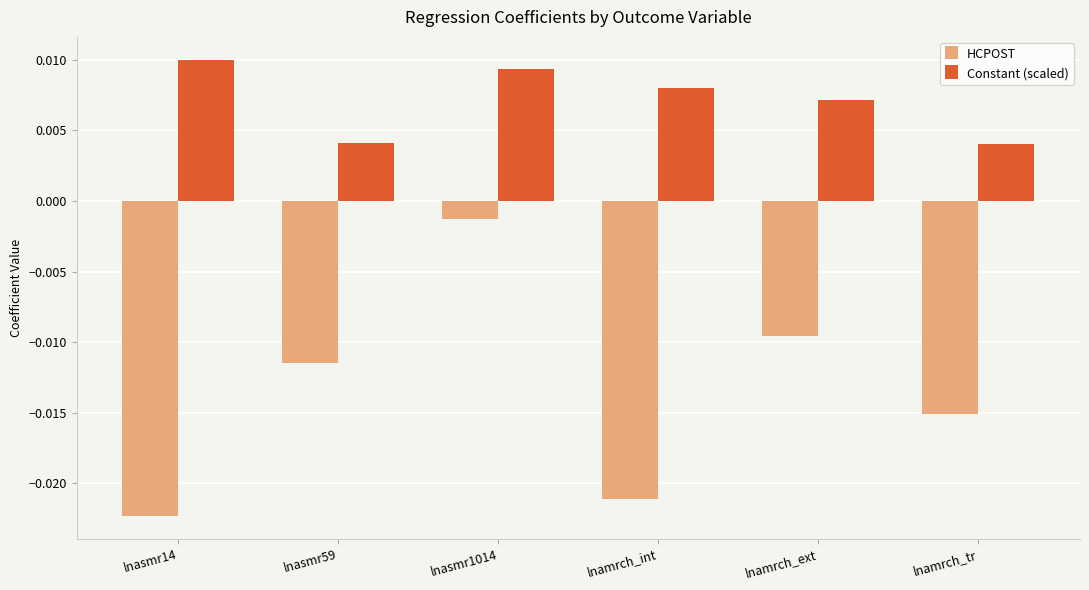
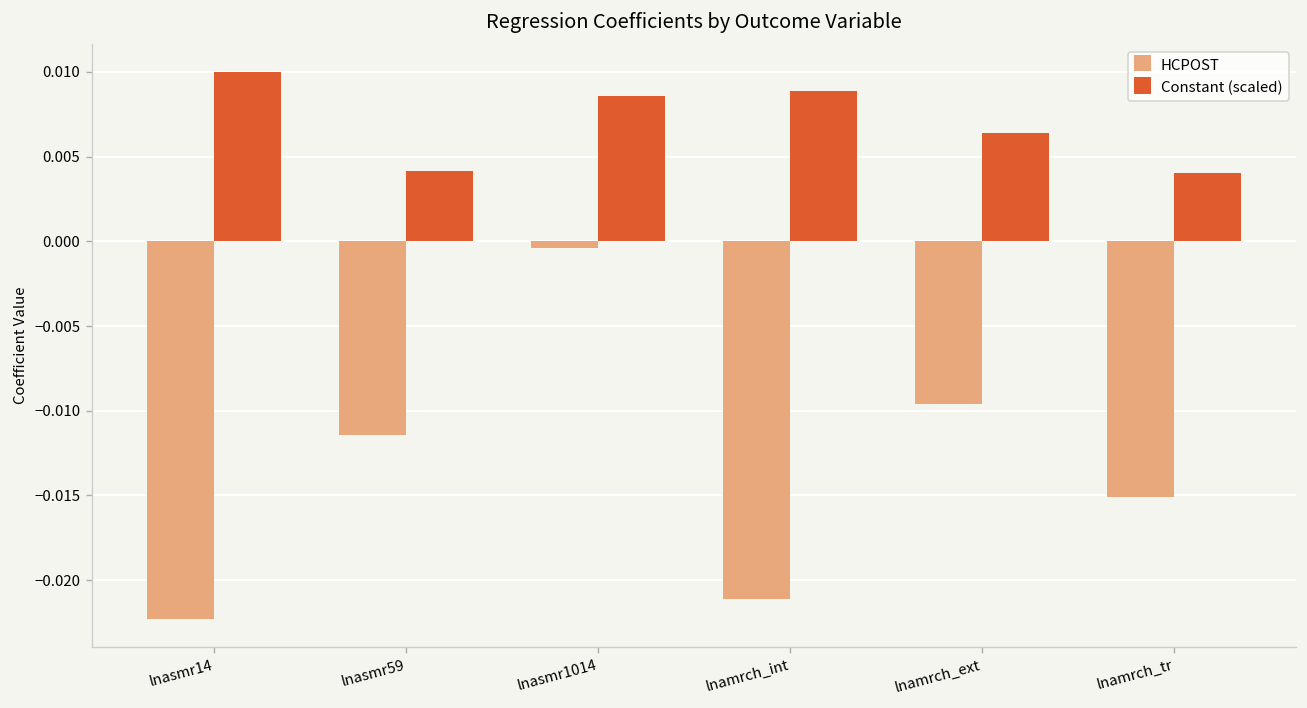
  {
    "HCPOST": {
      "lnasmr14": -0.0223,
      "lnasmr59": -0.0115,
-     "lnasmr1014": -0.0013,
+     "lnasmr1014": -0.0004,
      "lnamrch_int": -0.0211,
      "lnamrch_ext": -0.0096,
      "lnamrch_tr": -0.0151
    },
    "Constant (scaled)": {
      "lnasmr14": 0.0100,
      "lnasmr59": 0.0041,
-     "lnasmr1014": 0.0094,
-     "lnamrch_int": 0.0080,
-     "lnamrch_ext": 0.0072,
+     "lnasmr1014": 0.0086,
+     "lnamrch_int": 0.0089,
+     "lnamrch_ext": 0.0064,
      "lnamrch_tr": 0.0040
    }
  }
